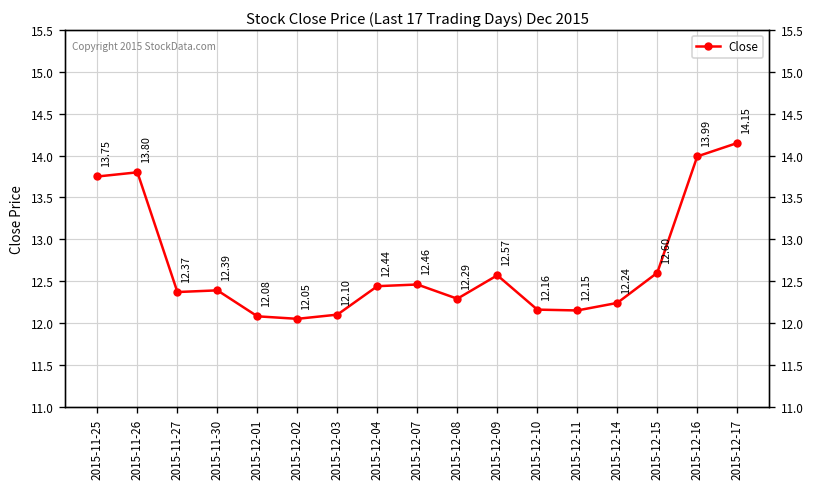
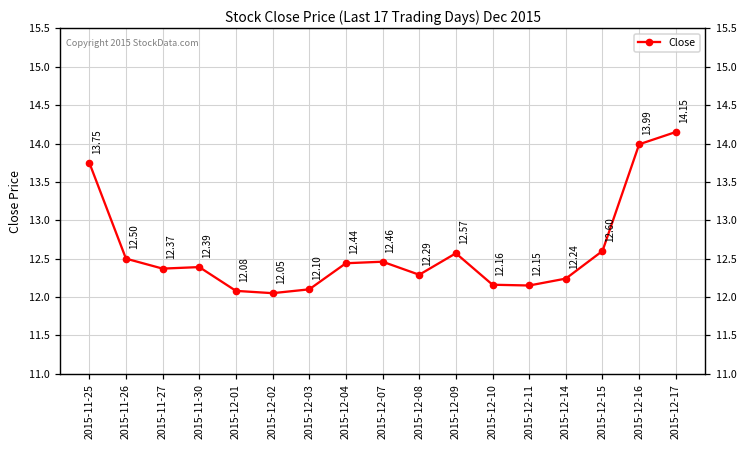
  {
    "2015-11-25": 13.75,
-   "2015-11-26": 13.80,
+   "2015-11-26": 12.50,
    "2015-11-27": 12.37,
    "2015-11-30": 12.39,
    "2015-12-01": 12.08,
    "2015-12-02": 12.05,
    "2015-12-03": 12.10,
    "2015-12-04": 12.44,
    "2015-12-07": 12.46,
    "2015-12-08": 12.29,
    "2015-12-09": 12.57,
    "2015-12-10": 12.16,
    "2015-12-11": 12.15,
    "2015-12-14": 12.24,
    "2015-12-15": 12.60,
    "2015-12-16": 13.99,
    "2015-12-17": 14.15
  }
